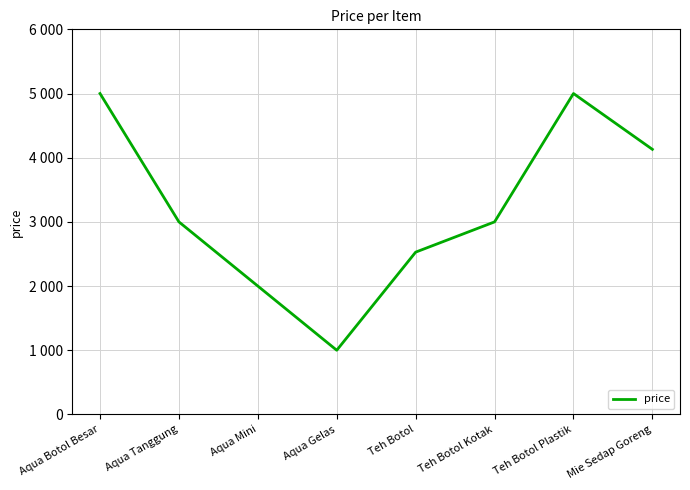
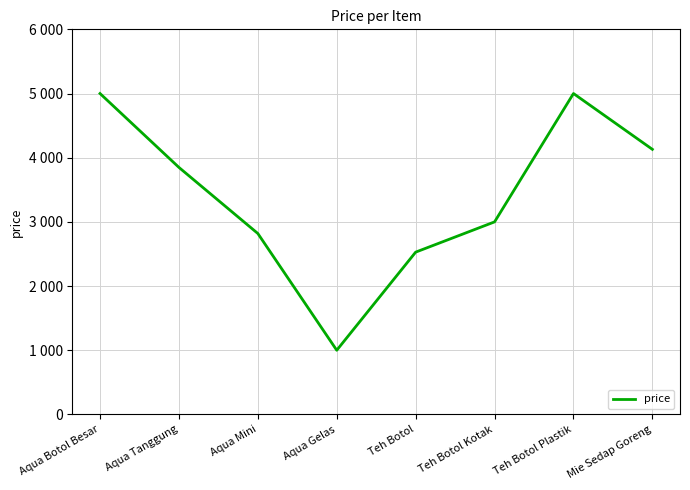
  {
    "Aqua Botol Besar": 5000,
-   "Aqua Tanggung": 3000,
-   "Aqua Mini": 2000,
+   "Aqua Tanggung": 3800,
+   "Aqua Mini": 2800,
    "Aqua Gelas": 1000,
    "Teh Botol": 2500,
    "Teh Botol Kotak": 3000,
    "Teh Botol Plastik": 5000,
    "Mie Sedap Goreng": 4100
  }
